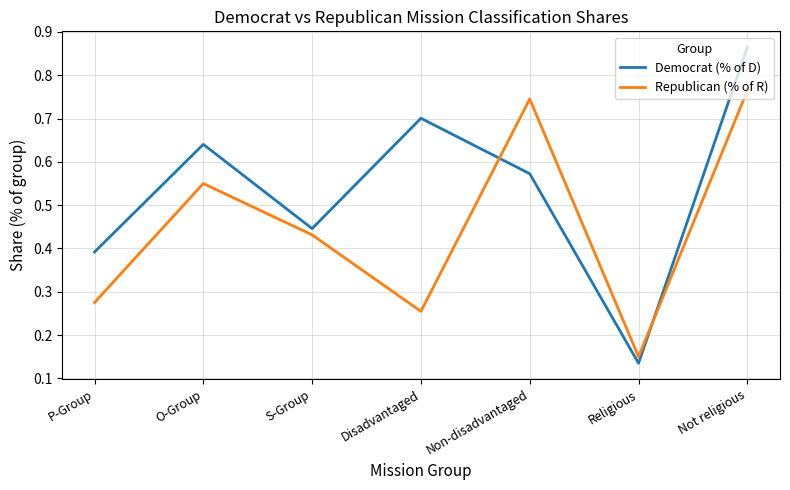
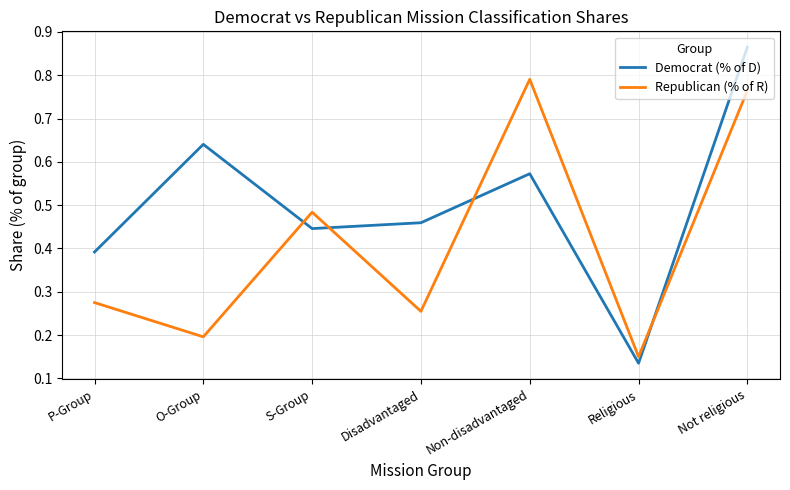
  {
    "Democrat (% of D)": {
      "P-Group": 0.39,
      "O-Group": 0.64,
      "S-Group": 0.45,
-     "Disadvantaged": 0.70,
+     "Disadvantaged": 0.46,
      "Non-disadvantaged": 0.57,
      "Religious": 0.14
    },
    "Republican (% of R)": {
      "P-Group": 0.28,
-     "O-Group": 0.55,
-     "S-Group": 0.43,
+     "O-Group": 0.20,
+     "S-Group": 0.48,
      "Disadvantaged": 0.25,
-     "Non-disadvantaged": 0.75,
+     "Non-disadvantaged": 0.79,
      "Religious": 0.15
    }
  }
